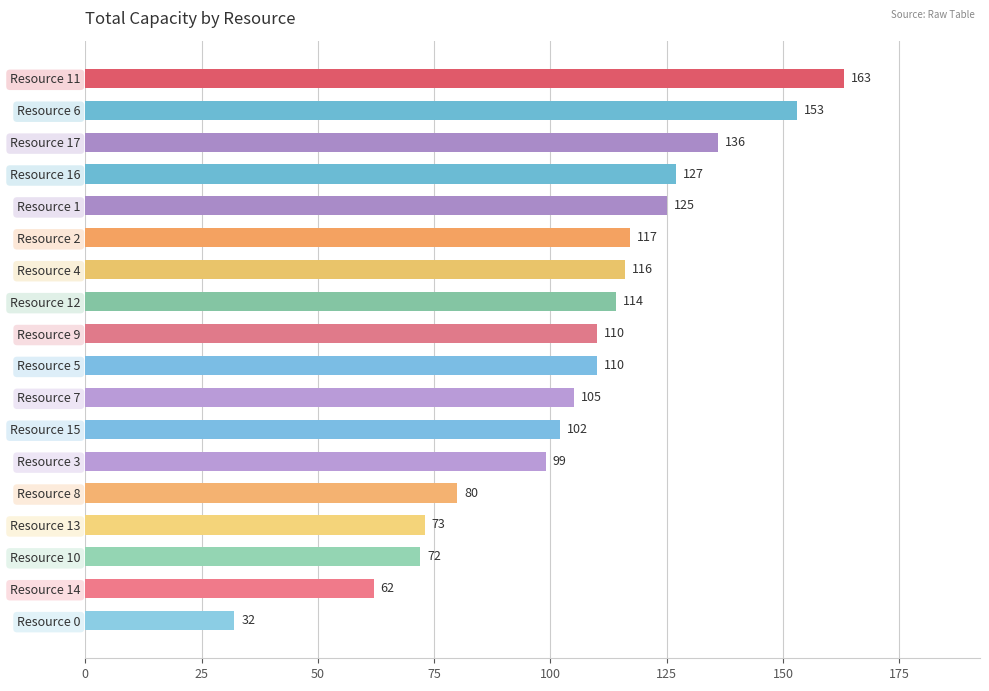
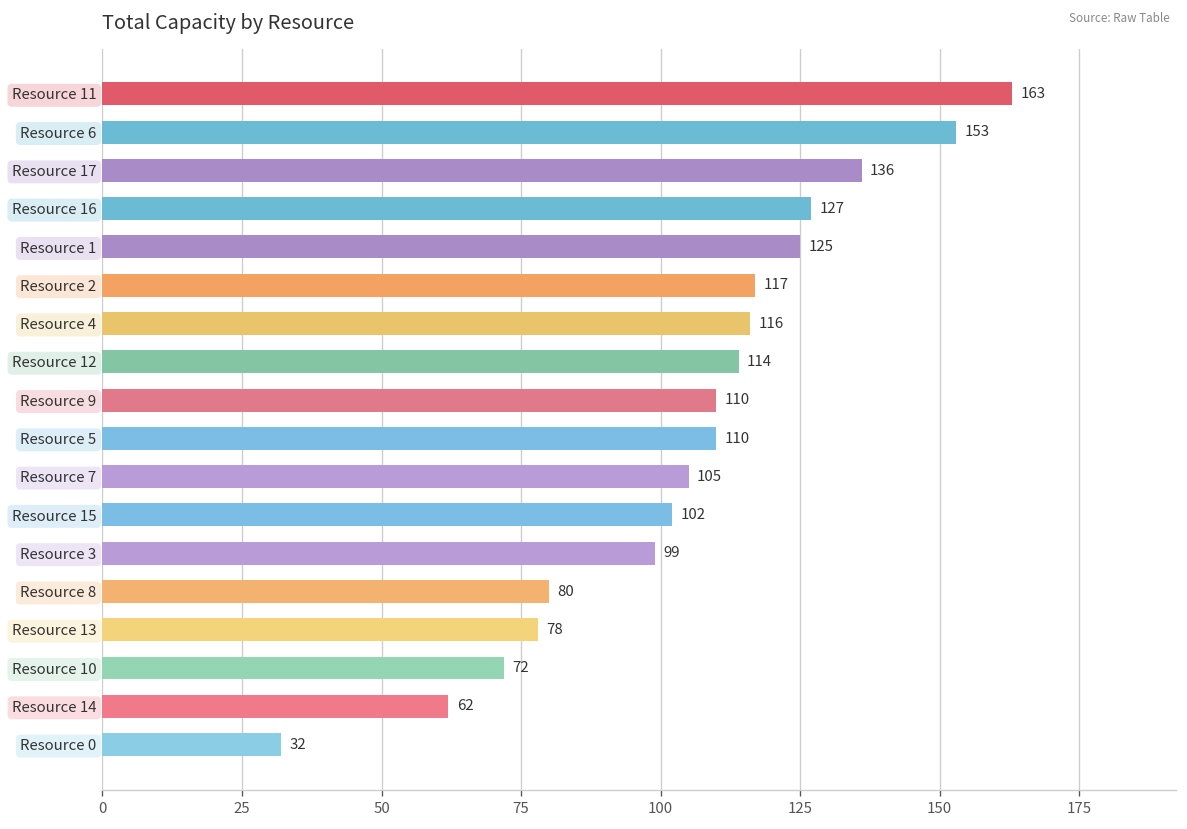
  {
    "Resource 11": 163,
    "Resource 6": 153,
    "Resource 17": 136,
    "Resource 16": 127,
    "Resource 1": 125,
    "Resource 2": 117,
    "Resource 4": 116,
    "Resource 12": 114,
    "Resource 9": 110,
    "Resource 5": 110,
    "Resource 7": 105,
    "Resource 15": 102,
    "Resource 3": 99,
    "Resource 8": 80,
-   "Resource 13": 73,
+   "Resource 13": 78,
    "Resource 10": 72,
    "Resource 14": 62,
    "Resource 0": 32
  }
